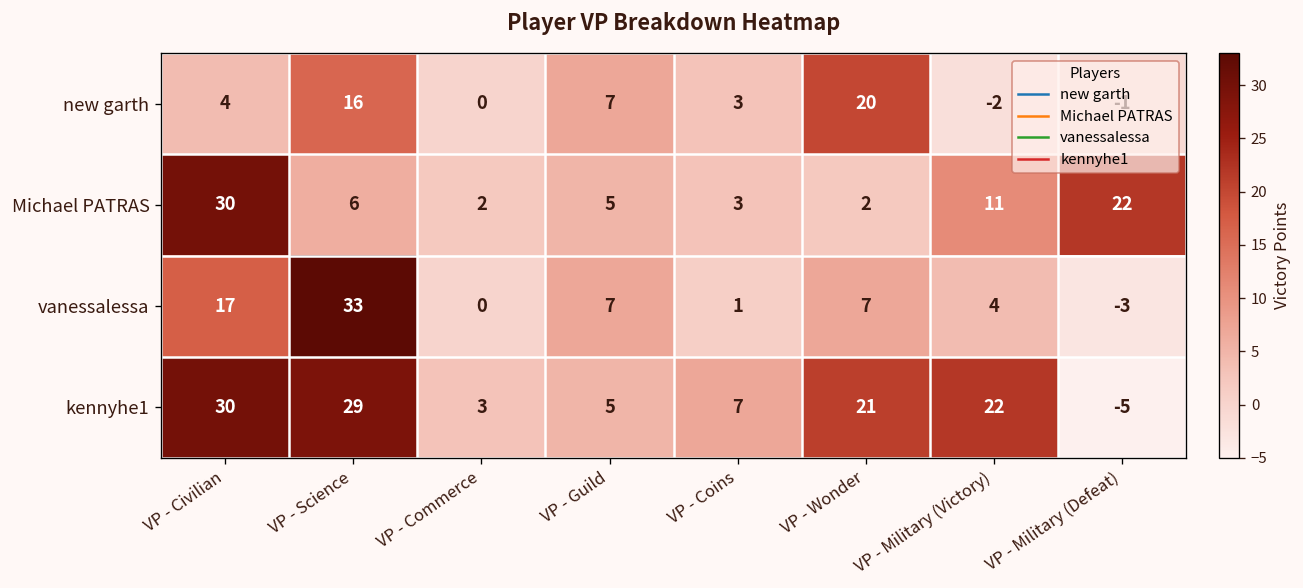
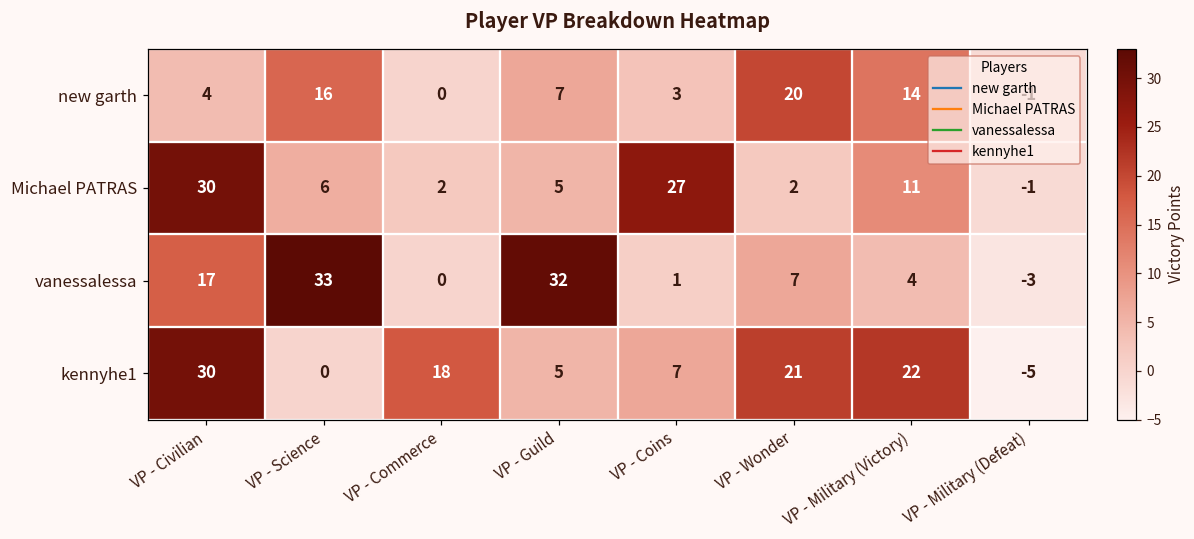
  {
    "new garth": {
      "VP - Civilian": 4,
      "VP - Science": 16,
      "VP - Commerce": 0,
      "VP - Guild": 7,
      "VP - Coins": 3,
      "VP - Wonder": 20,
-     "VP - Military (Victory)": -2
+     "VP - Military (Victory)": 14
    },
    "Michael PATRAS": {
      "VP - Civilian": 30,
      "VP - Science": 6,
      "VP - Commerce": 2,
      "VP - Guild": 5,
-     "VP - Coins": 3,
+     "VP - Coins": 27,
      "VP - Wonder": 2,
      "VP - Military (Victory)": 11,
-     "VP - Military (Defeat)": 22
+     "VP - Military (Defeat)": -1
    },
    "vanessalessa": {
      "VP - Civilian": 17,
      "VP - Science": 33,
      "VP - Commerce": 0,
-     "VP - Guild": 7,
+     "VP - Guild": 32,
      "VP - Coins": 1,
      "VP - Wonder": 7,
      "VP - Military (Victory)": 4,
      "VP - Military (Defeat)": -3
    },
    "kennyhe1": {
      "VP - Civilian": 30,
-     "VP - Science": 29,
-     "VP - Commerce": 3,
+     "VP - Science": 0,
+     "VP - Commerce": 18,
      "VP - Guild": 5,
      "VP - Coins": 7,
      "VP - Wonder": 21,
      "VP - Military (Victory)": 22,
      "VP - Military (Defeat)": -5
    }
  }
